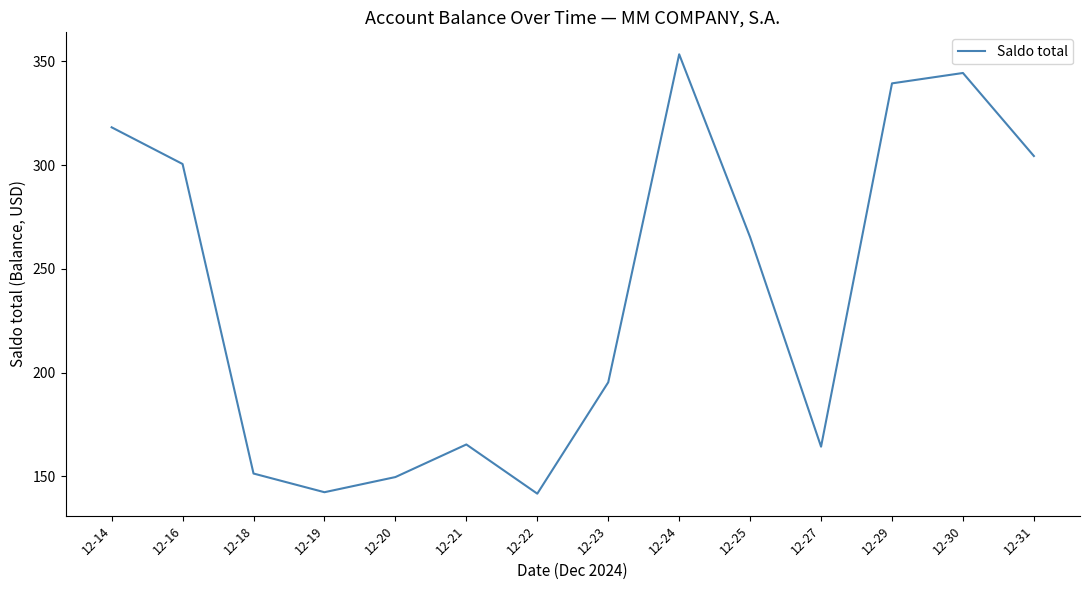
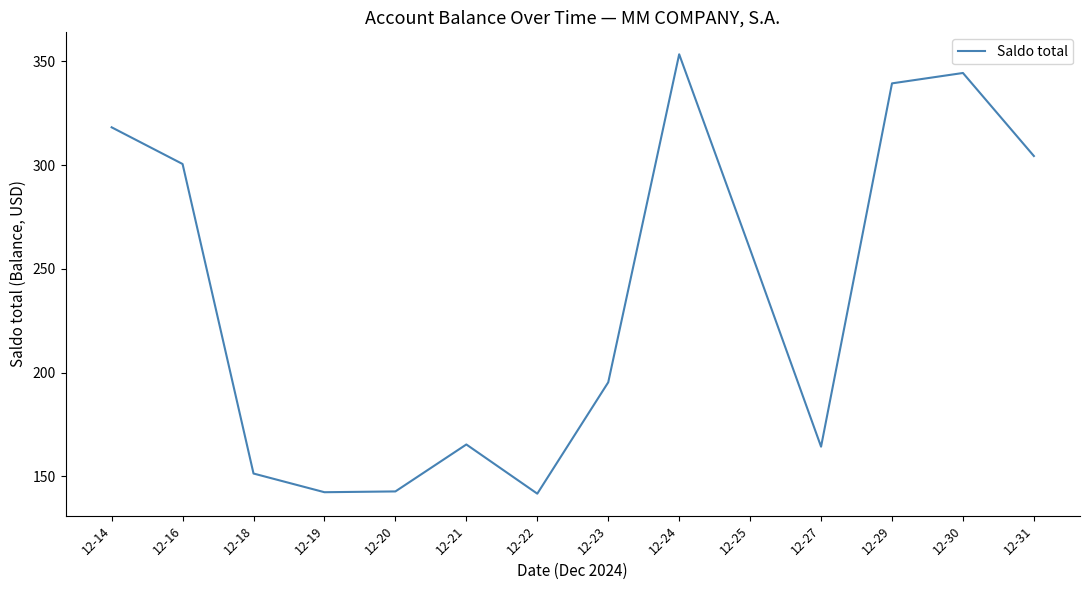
  {
    "12-14": 318,
    "12-16": 300,
    "12-18": 151,
    "12-19": 142,
-   "12-20": 150,
+   "12-20": 143,
    "12-21": 165,
    "12-22": 142,
    "12-23": 195,
    "12-24": 353,
-   "12-25": 265,
+   "12-25": 259,
    "12-27": 164,
    "12-29": 339,
    "12-30": 344,
    "12-31": 304
  }
